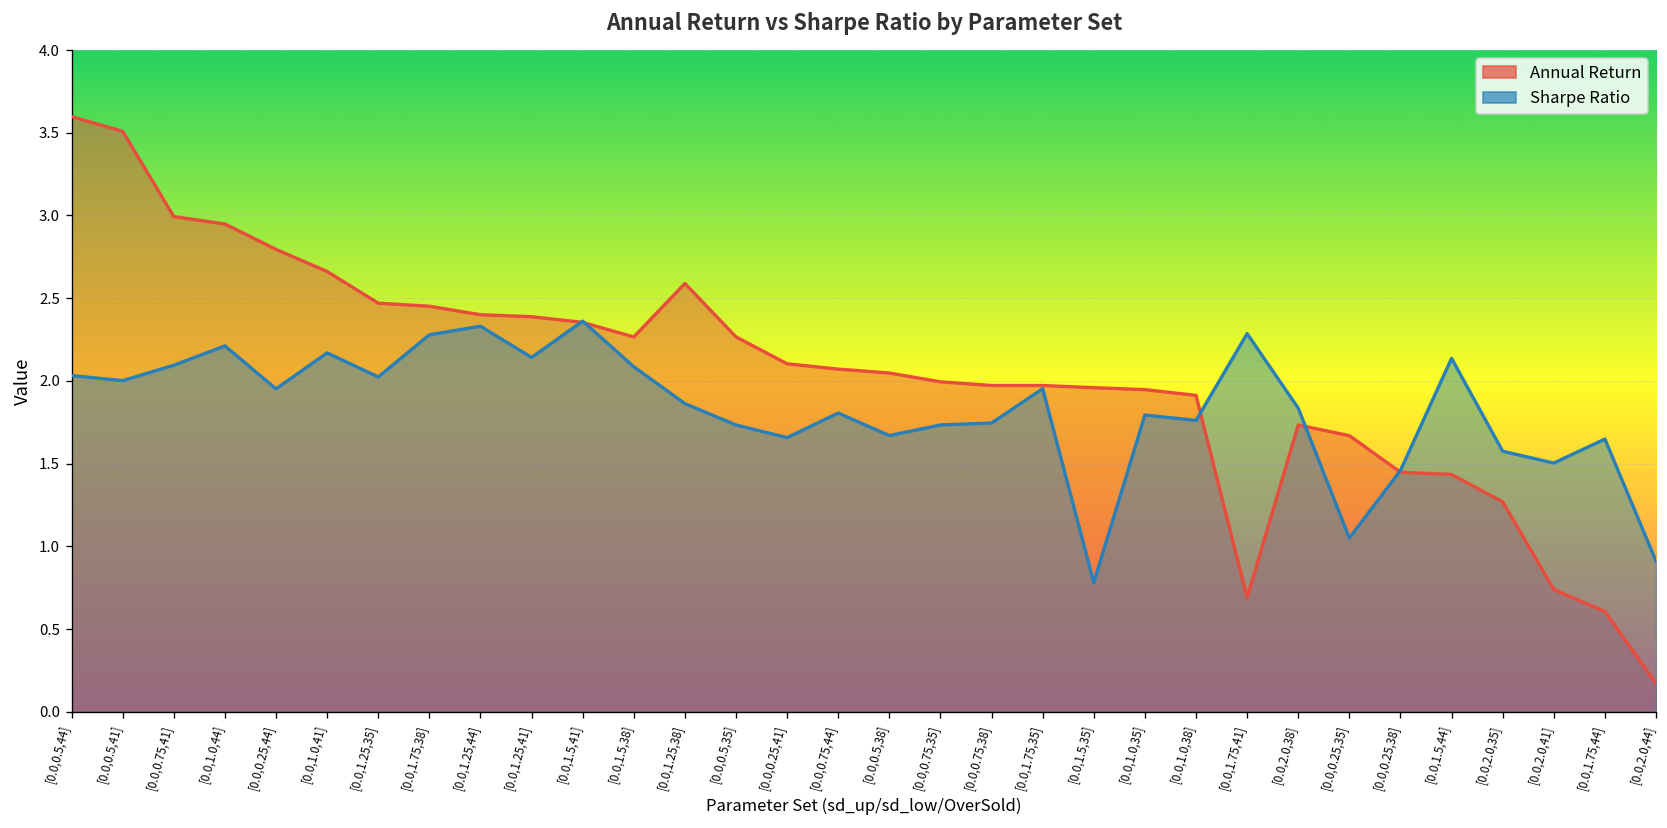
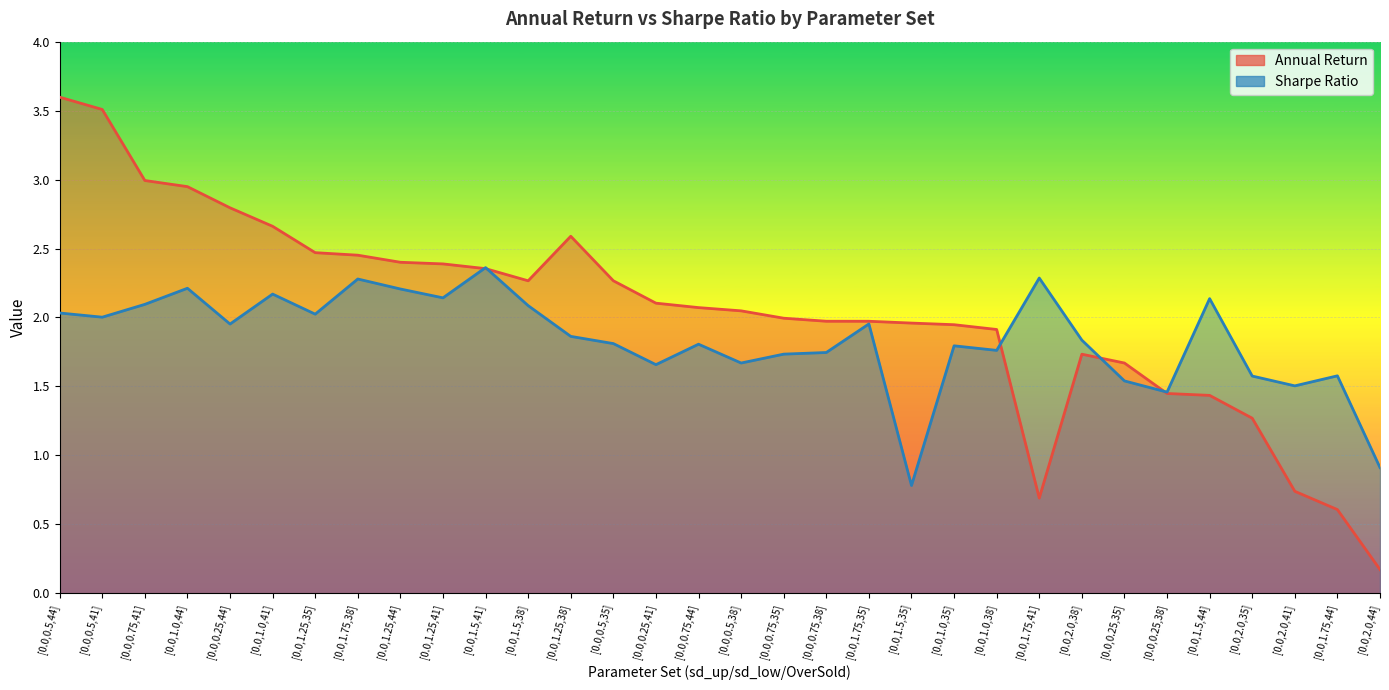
  {
    "Annual Return": {
      "[0.0,0.5,44]": 3.60,
      "[0.0,0.5,41]": 3.51,
      "[0.0,0.75,41]": 2.99,
      "[0.0,1.0,44]": 2.95,
      "[0.0,0.25,44]": 2.80,
      "[0.0,1.0,41]": 2.66,
      "[0.0,1.25,35]": 2.47,
      "[0.0,1.75,38]": 2.45,
      "[0.0,1.25,44]": 2.40,
      "[0.0,1.25,41]": 2.39,
      "[0.0,1.5,38]": 2.27,
      "[0.0,1.25,38]": 2.59,
      "[0.0,0.5,35]": 2.27,
      "[0.0,0.25,41]": 2.10,
      "[0.0,0.75,44]": 2.07,
      "[0.0,0.5,38]": 2.05,
      "[0.0,0.75,35]": 1.99,
      "[0.0,0.75,38]": 1.97,
      "[0.0,1.75,35]": 1.97,
      "[0.0,1.5,35]": 1.96,
      "[0.0,1.0,35]": 1.95,
      "[0.0,1.0,38]": 1.91,
      "[0.0,1.75,41]": 0.69,
      "[0.0,2.0,38]": 1.73,
      "[0.0,0.25,35]": 1.67,
      "[0.0,1.5,44]": 1.44,
      "[0.0,2.0,35]": 1.27,
      "[0.0,2.0,41]": 0.74,
      "[0.0,1.75,44]": 0.61,
      "[0.0,2.0,44]": 0.17
    },
    "Sharpe Ratio": {
      "[0.0,0.5,44]": 2.03,
      "[0.0,0.5,41]": 2.00,
      "[0.0,0.75,41]": 2.10,
      "[0.0,1.0,44]": 2.21,
      "[0.0,0.25,44]": 1.95,
      "[0.0,1.0,41]": 2.17,
      "[0.0,1.25,35]": 2.02,
      "[0.0,1.75,38]": 2.28,
-     "[0.0,1.25,44]": 2.33,
+     "[0.0,1.25,44]": 2.21,
      "[0.0,1.25,41]": 2.14,
      "[0.0,1.5,38]": 2.09,
      "[0.0,1.25,38]": 1.86,
-     "[0.0,0.5,35]": 1.73,
+     "[0.0,0.5,35]": 1.81,
      "[0.0,0.25,41]": 1.66,
      "[0.0,0.75,44]": 1.81,
      "[0.0,0.5,38]": 1.67,
      "[0.0,0.75,35]": 1.73,
      "[0.0,0.75,38]": 1.75,
      "[0.0,1.75,35]": 1.95,
      "[0.0,1.5,35]": 0.78,
      "[0.0,1.0,35]": 1.79,
      "[0.0,1.0,38]": 1.76,
      "[0.0,1.75,41]": 2.29,
      "[0.0,2.0,38]": 1.84,
-     "[0.0,0.25,35]": 1.05,
+     "[0.0,0.25,35]": 1.54,
      "[0.0,1.5,44]": 2.14,
      "[0.0,2.0,35]": 1.58,
      "[0.0,2.0,41]": 1.50,
-     "[0.0,1.75,44]": 1.65,
+     "[0.0,1.75,44]": 1.58,
      "[0.0,2.0,44]": 0.91
    }
  }
